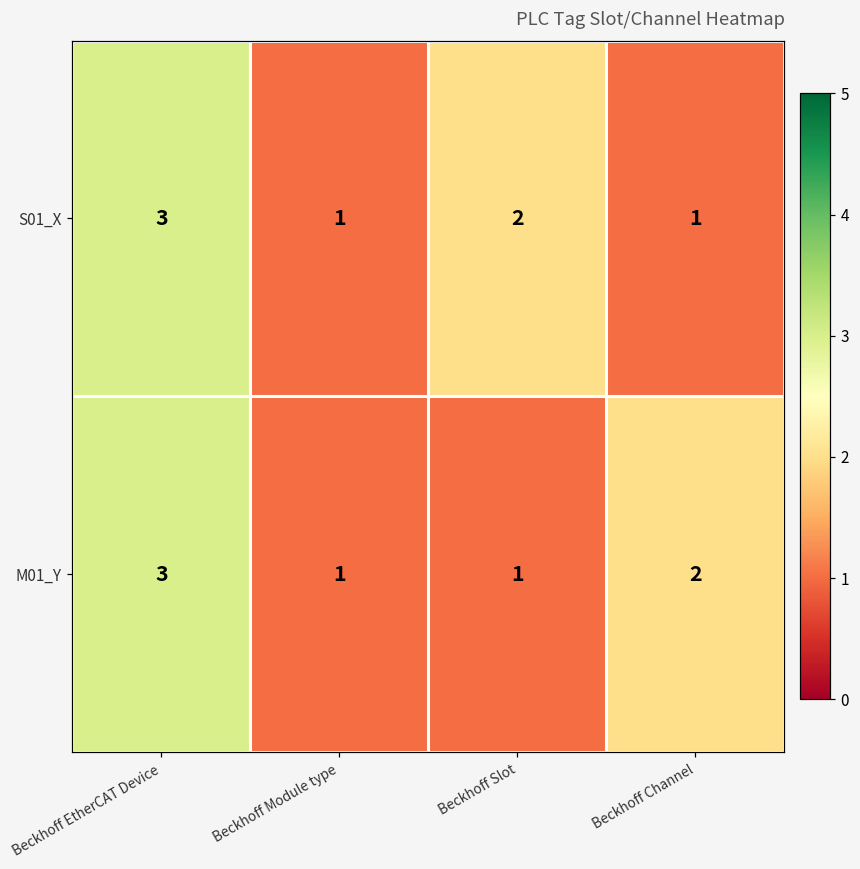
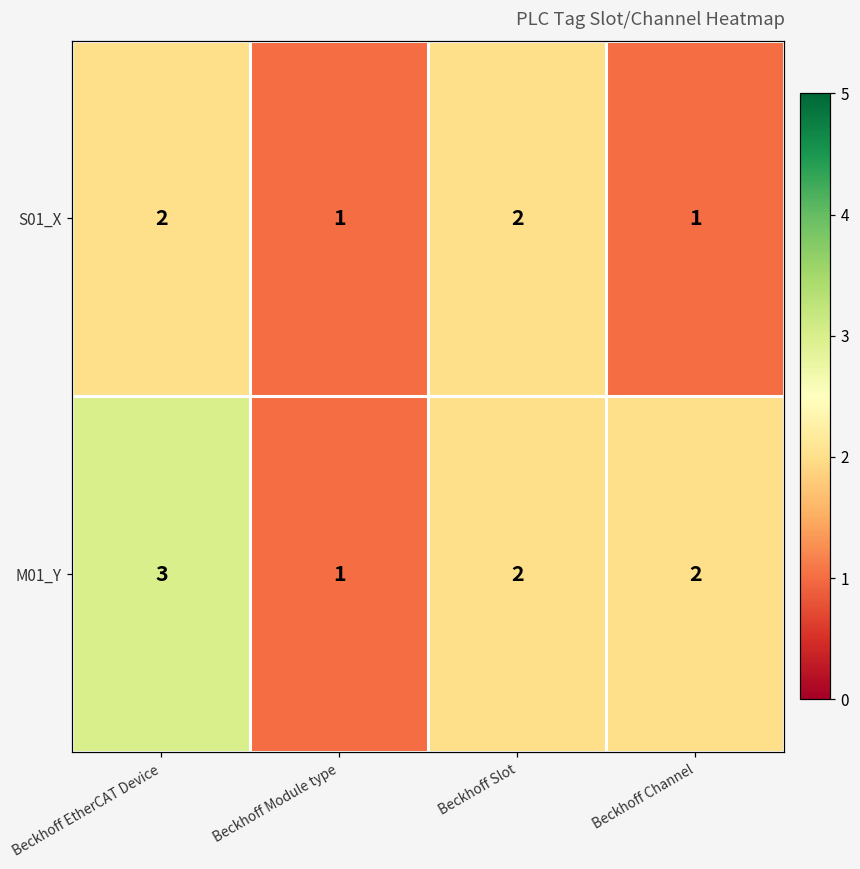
  {
    "S01_X": {
-     "Beckhoff EtherCAT Device": 3,
+     "Beckhoff EtherCAT Device": 2,
      "Beckhoff Module type": 1,
      "Beckhoff Slot": 2,
      "Beckhoff Channel": 1
    },
    "M01_Y": {
      "Beckhoff EtherCAT Device": 3,
      "Beckhoff Module type": 1,
-     "Beckhoff Slot": 1,
+     "Beckhoff Slot": 2,
      "Beckhoff Channel": 2
    }
  }
